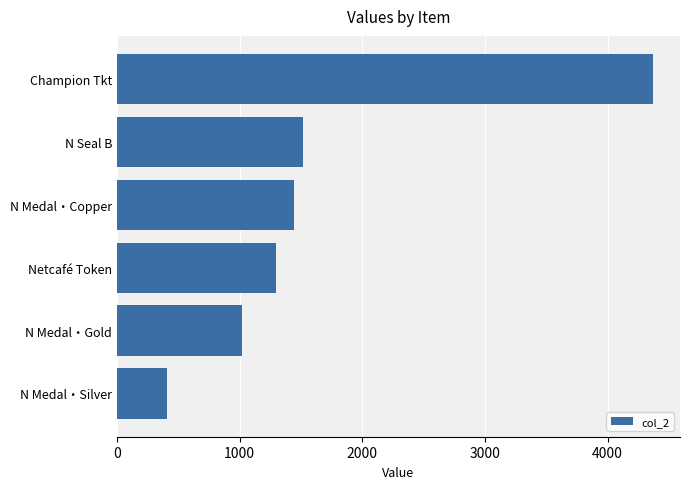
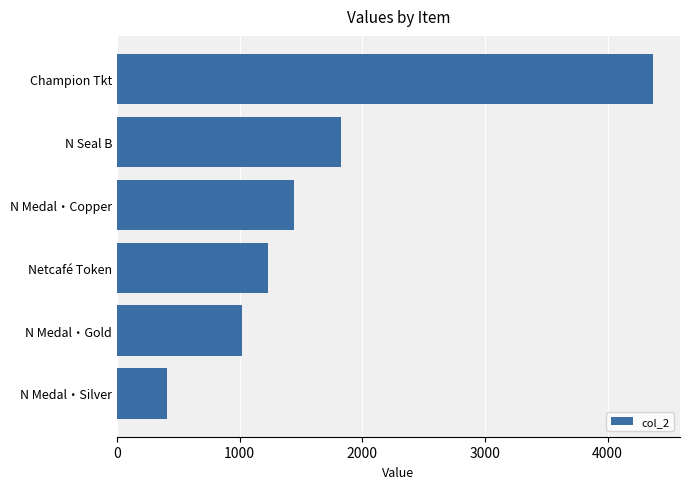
  {
    "Champion Tkt": 4370,
-   "N Seal B": 1520,
+   "N Seal B": 1820,
    "N Medal・Copper": 1440,
-   "Netcafé Token": 1290,
+   "Netcafé Token": 1230,
    "N Medal・Gold": 1020,
    "N Medal・Silver": 400
  }
